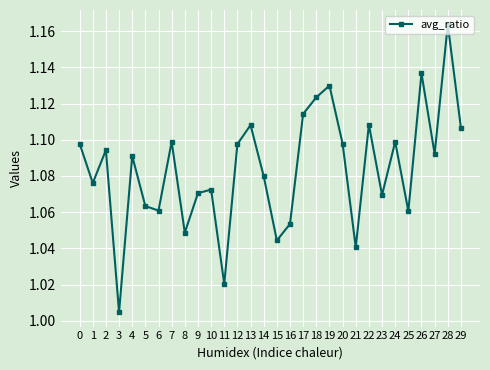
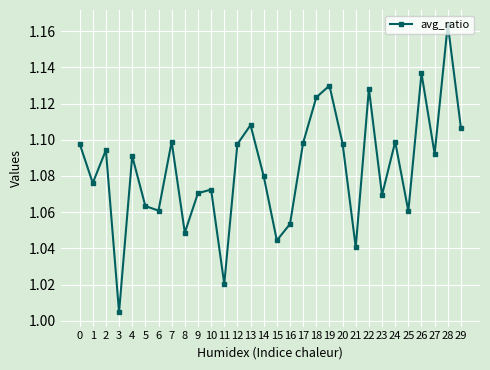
  {
    "0": 1.098,
    "1": 1.076,
    "2": 1.094,
    "3": 1.005,
    "4": 1.091,
    "5": 1.063,
    "6": 1.061,
    "7": 1.099,
    "8": 1.049,
    "9": 1.071,
    "10": 1.073,
    "11": 1.020,
    "12": 1.098,
    "13": 1.108,
    "14": 1.080,
    "15": 1.044,
    "16": 1.054,
-   "17": 1.114,
+   "17": 1.098,
    "18": 1.123,
    "19": 1.130,
    "20": 1.098,
    "21": 1.041,
-   "22": 1.108,
+   "22": 1.128,
    "23": 1.070,
    "24": 1.099,
    "25": 1.061,
    "26": 1.137,
    "27": 1.092,
    "29": 1.107
  }
